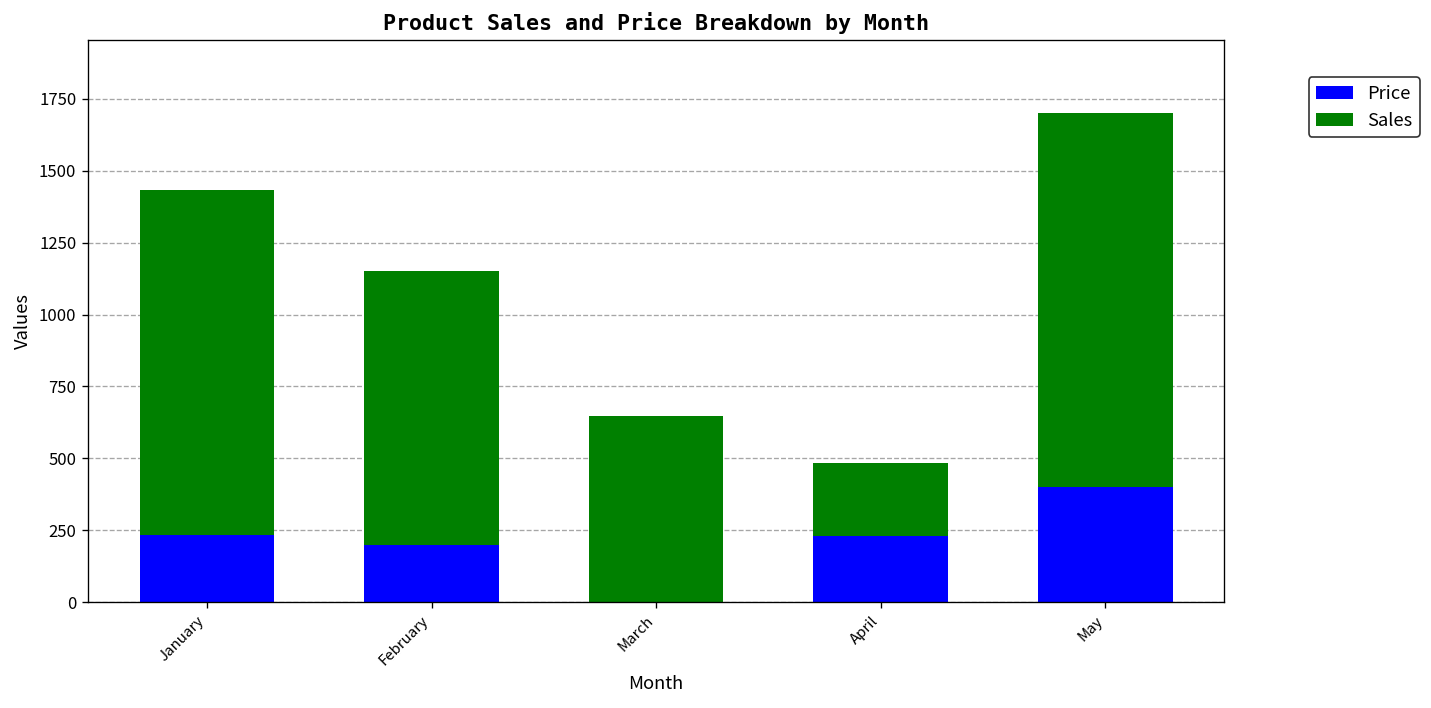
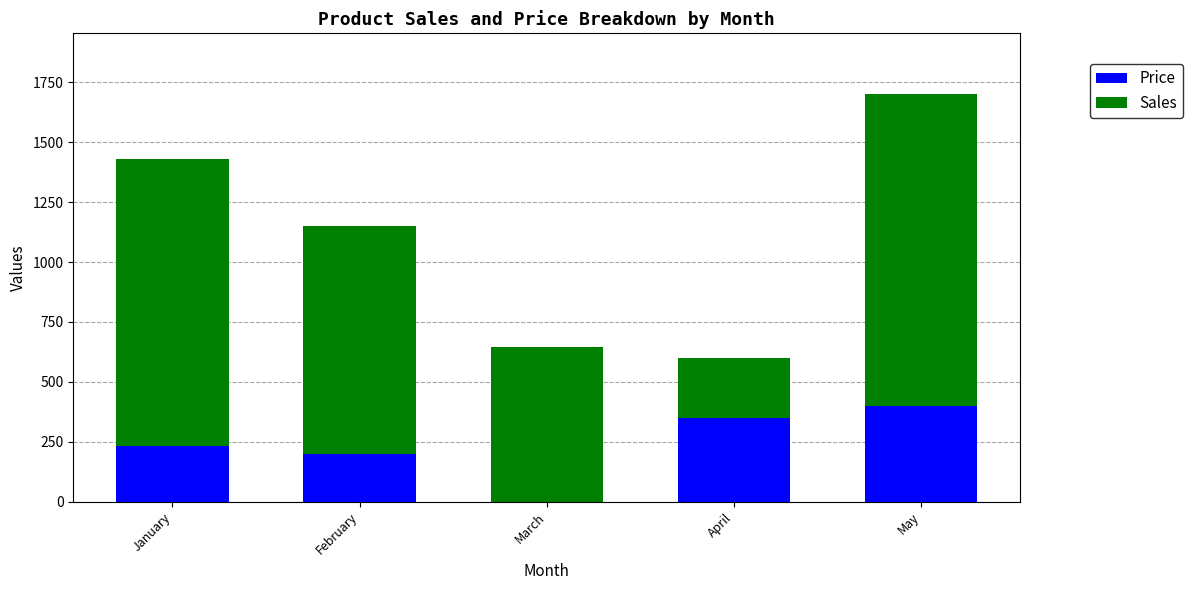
  {
    "Price": {
      "January": 230,
      "February": 200,
      "March": 0,
-     "April": 230,
+     "April": 350,
      "May": 400
    },
    "Sales": {
      "January": 1200,
      "February": 950,
      "March": 650,
      "April": 250,
      "May": 1300
    }
  }
